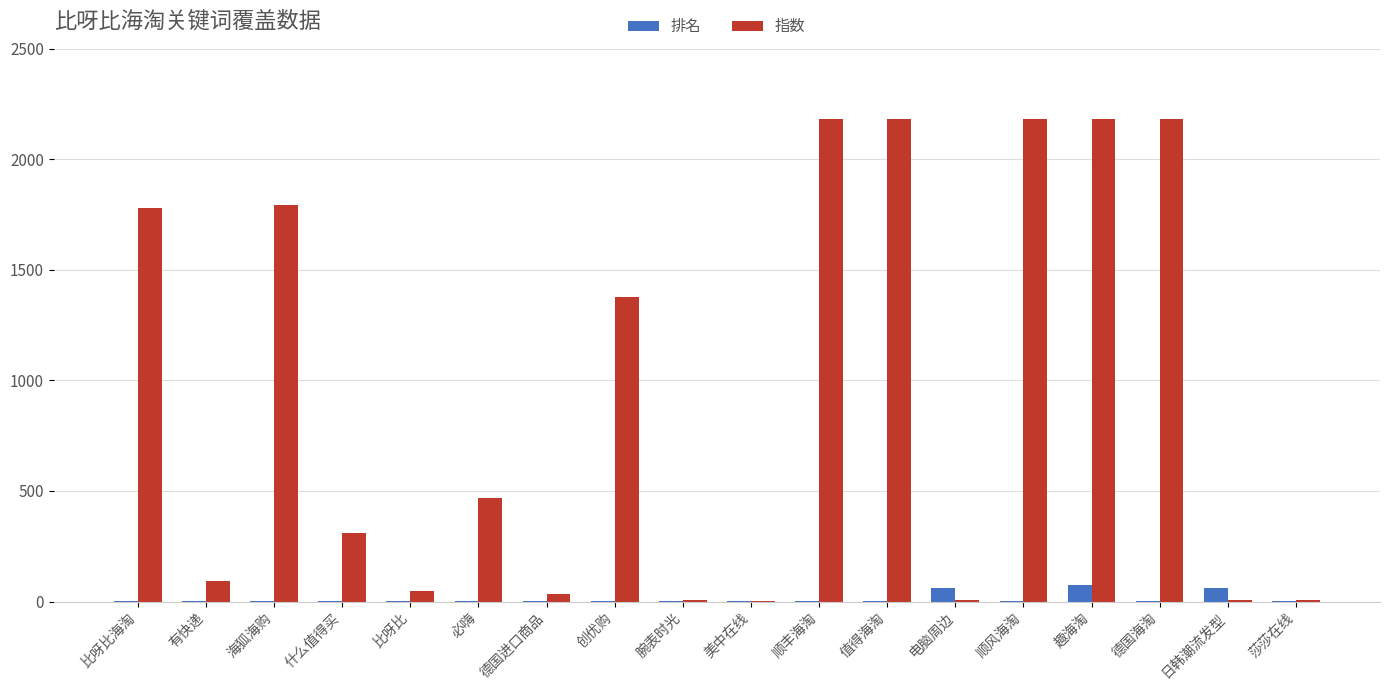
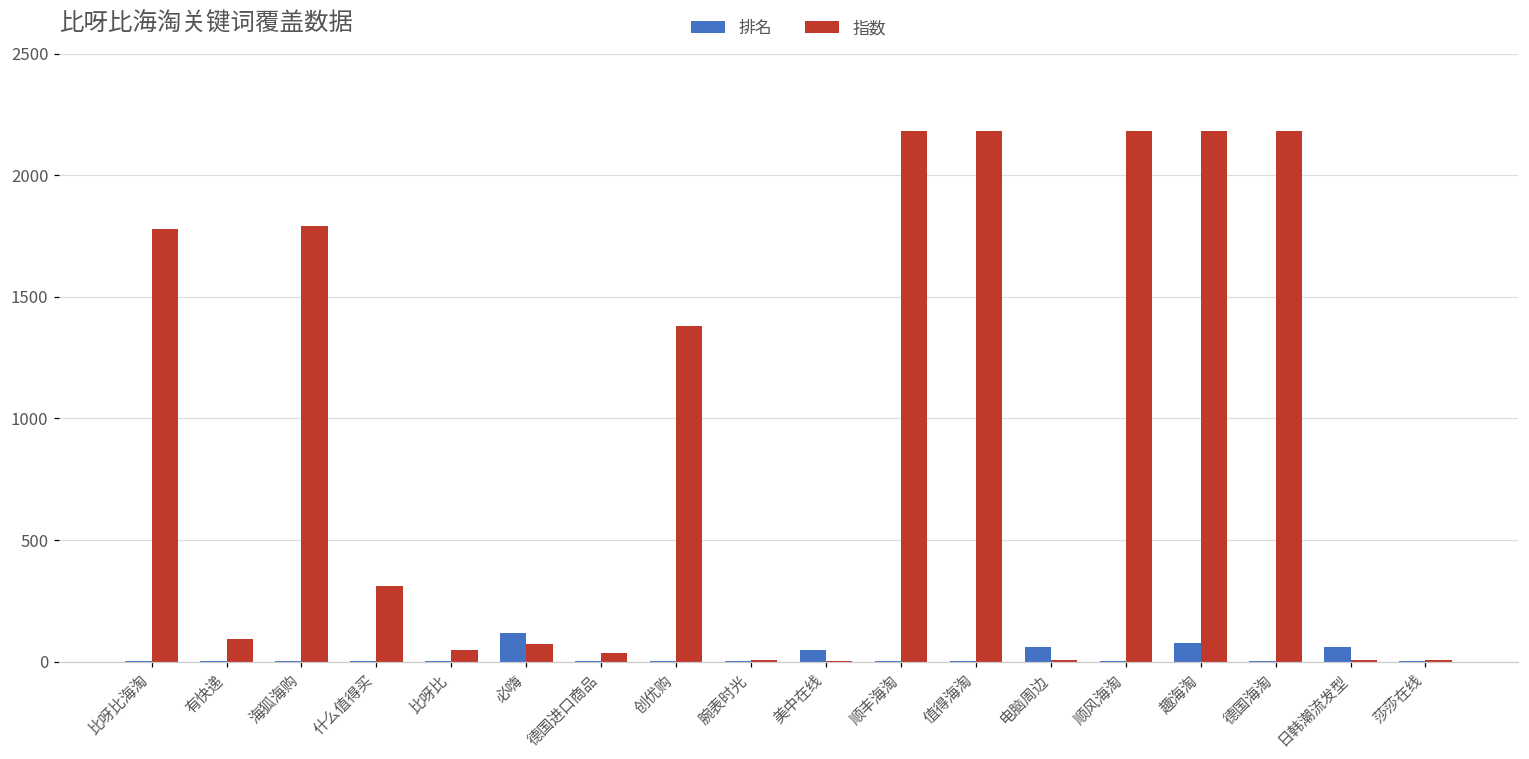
  {
    "排名": {
-     "必嗨": 0,
-     "美中在线": 0,
+     "必嗨": 120,
+     "美中在线": 50,
      "电脑周边": 60,
      "趣海淘": 80,
      "日韩潮流发型": 60
    },
    "指数": {
      "比呀比海淘": 1780,
      "有快递": 90,
      "海狐海购": 1790,
      "什么值得买": 310,
      "比呀比": 50,
-     "必嗨": 470,
+     "必嗨": 70,
      "德国进口商品": 30,
      "创优购": 1380,
      "顺丰海淘": 2180,
      "值得海淘": 2180,
      "顺风海淘": 2180,
      "趣海淘": 2180,
      "德国海淘": 2180
    }
  }
